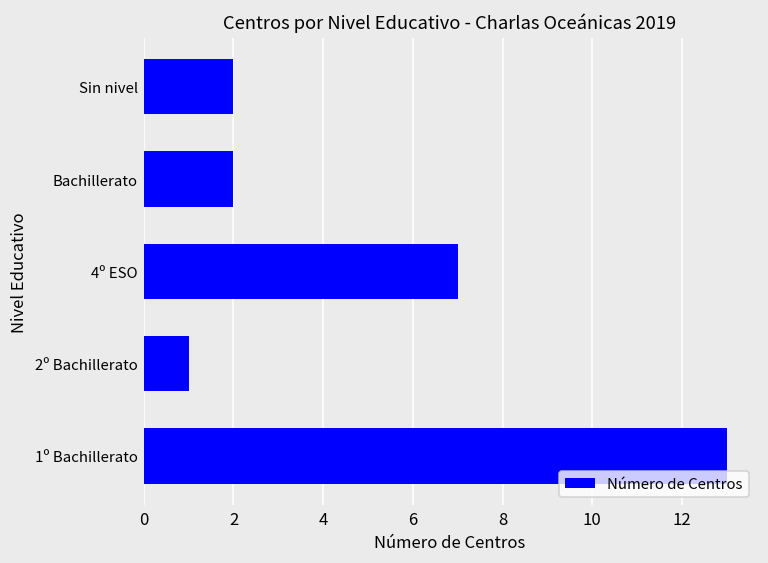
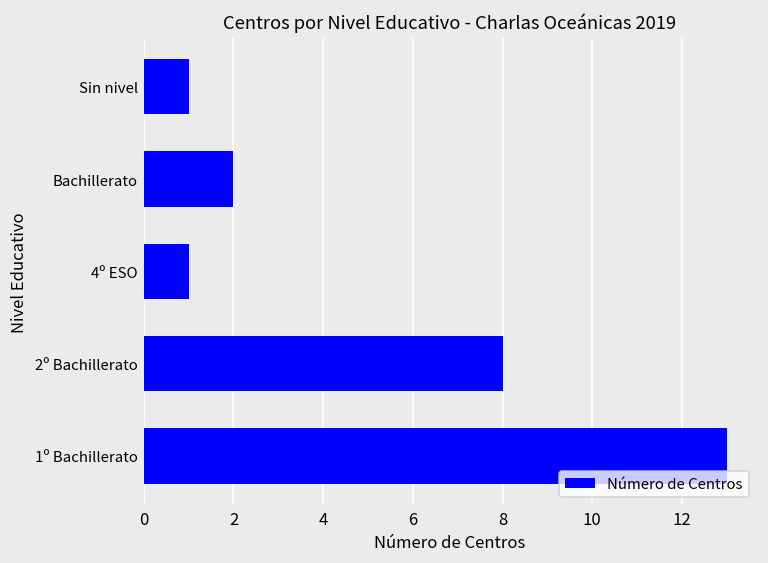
  {
-   "Sin nivel": 2,
+   "Sin nivel": 1,
    "Bachillerato": 2,
-   "4º ESO": 7,
-   "2º Bachillerato": 1,
+   "4º ESO": 1,
+   "2º Bachillerato": 8,
    "1º Bachillerato": 13
  }
